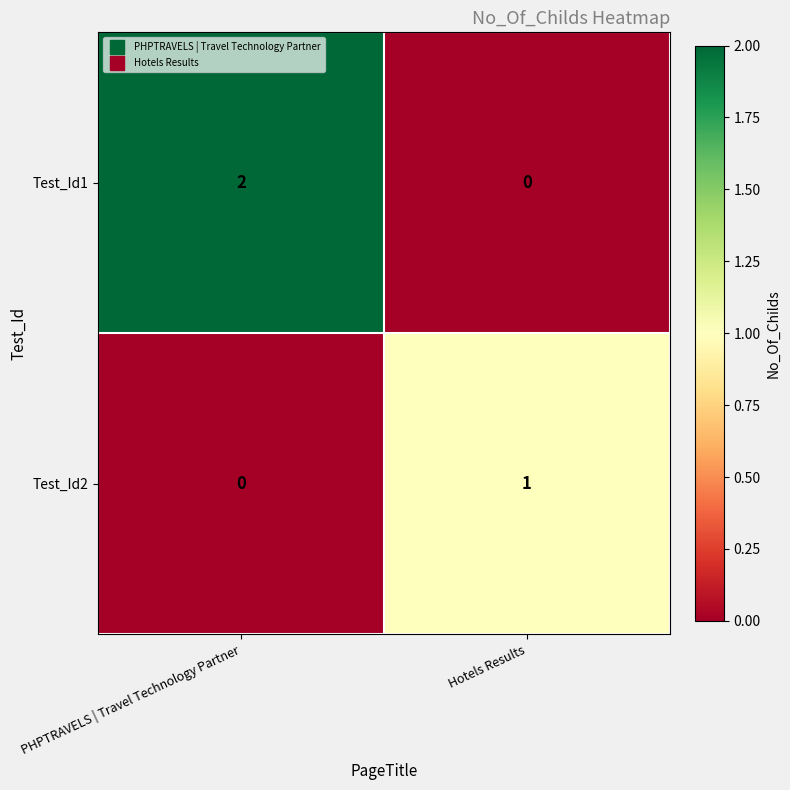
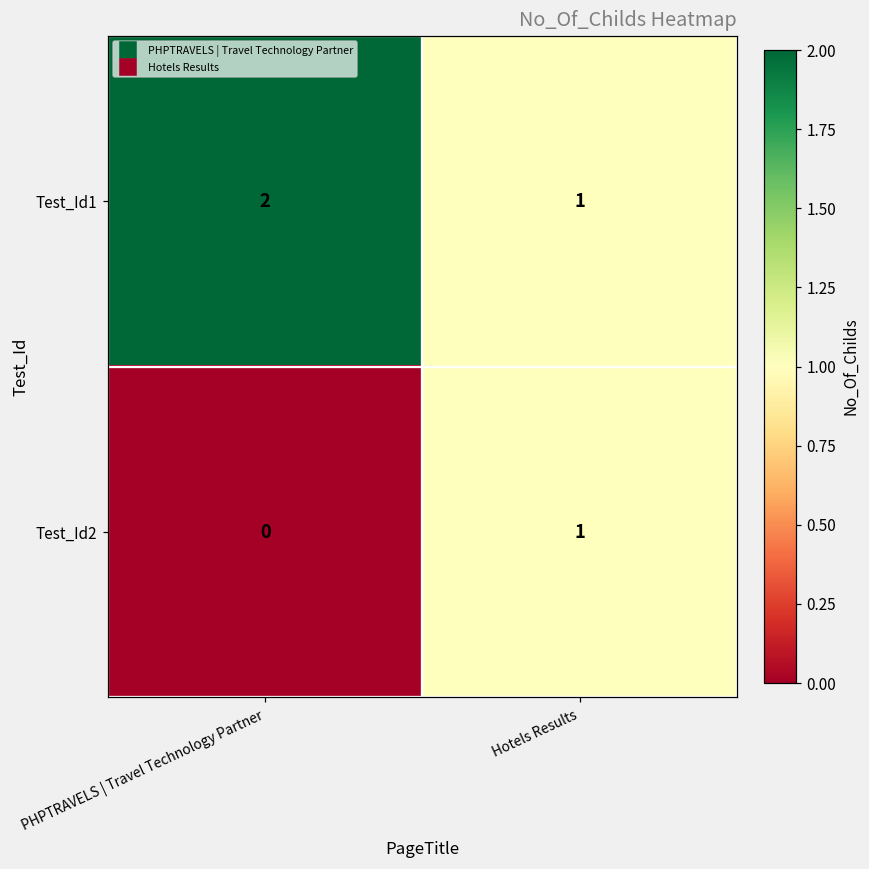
  {
    "Test_Id1": {
      "PHPTRAVELS | Travel Technology Partner": 2,
-     "Hotels Results": 0
+     "Hotels Results": 1
    },
    "Test_Id2": {
      "PHPTRAVELS | Travel Technology Partner": 0,
      "Hotels Results": 1
    }
  }
